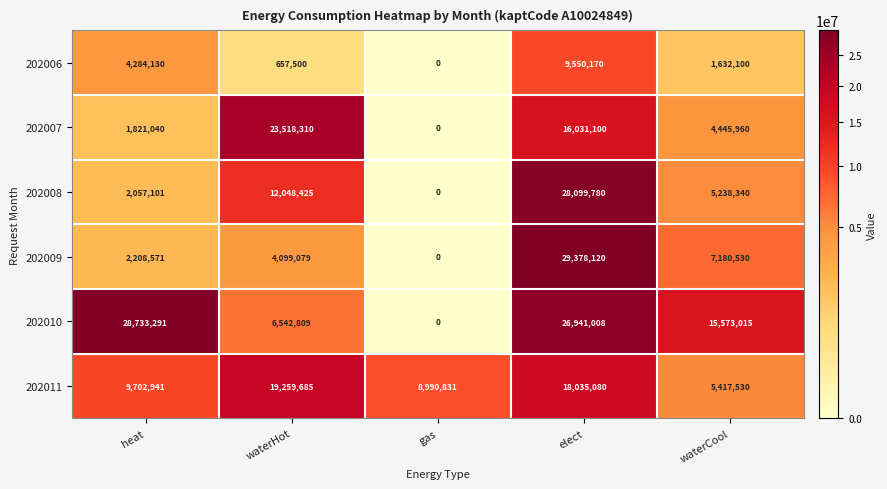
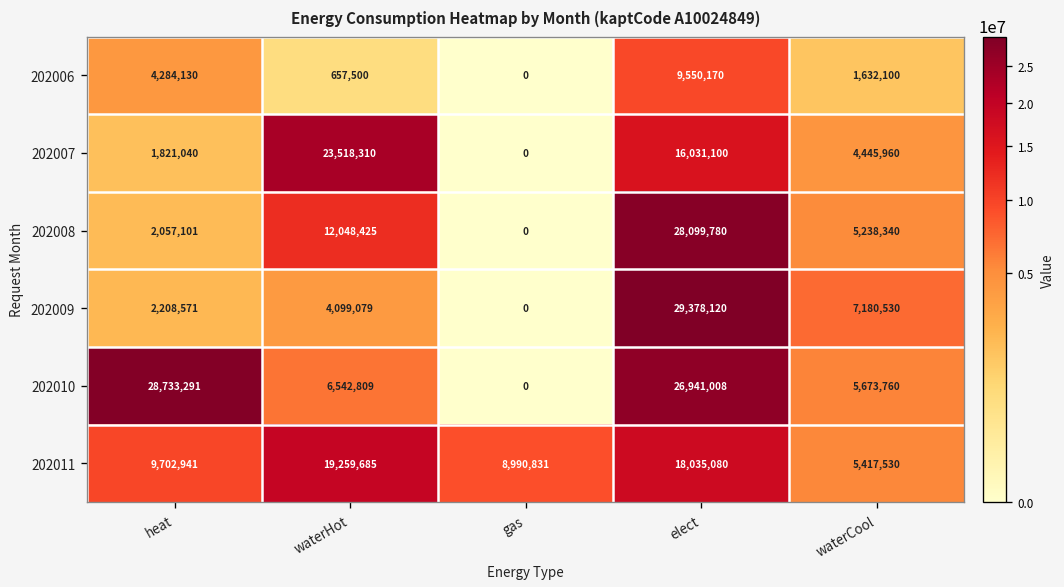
  {
    "202006": {
      "heat": "4,284,130",
      "waterHot": "657,500",
      "gas": "0",
      "elect": "9,550,170",
      "waterCool": "1,632,100"
    },
    "202007": {
      "heat": "1,821,040",
      "waterHot": "23,518,310",
      "gas": "0",
      "elect": "16,031,100",
      "waterCool": "4,445,960"
    },
    "202008": {
      "heat": "2,057,101",
      "waterHot": "12,048,425",
      "gas": "0",
      "elect": "28,099,780",
      "waterCool": "5,238,340"
    },
    "202009": {
      "heat": "2,208,571",
      "waterHot": "4,099,079",
      "gas": "0",
      "elect": "29,378,120",
      "waterCool": "7,180,530"
    },
    "202010": {
      "heat": "28,733,291",
      "waterHot": "6,542,809",
      "gas": "0",
      "elect": "26,941,008",
-     "waterCool": "15,573,015"
+     "waterCool": "5,673,760"
    },
    "202011": {
      "heat": "9,702,941",
      "waterHot": "19,259,685",
      "gas": "8,990,831",
      "elect": "18,035,080",
      "waterCool": "5,417,530"
    }
  }
